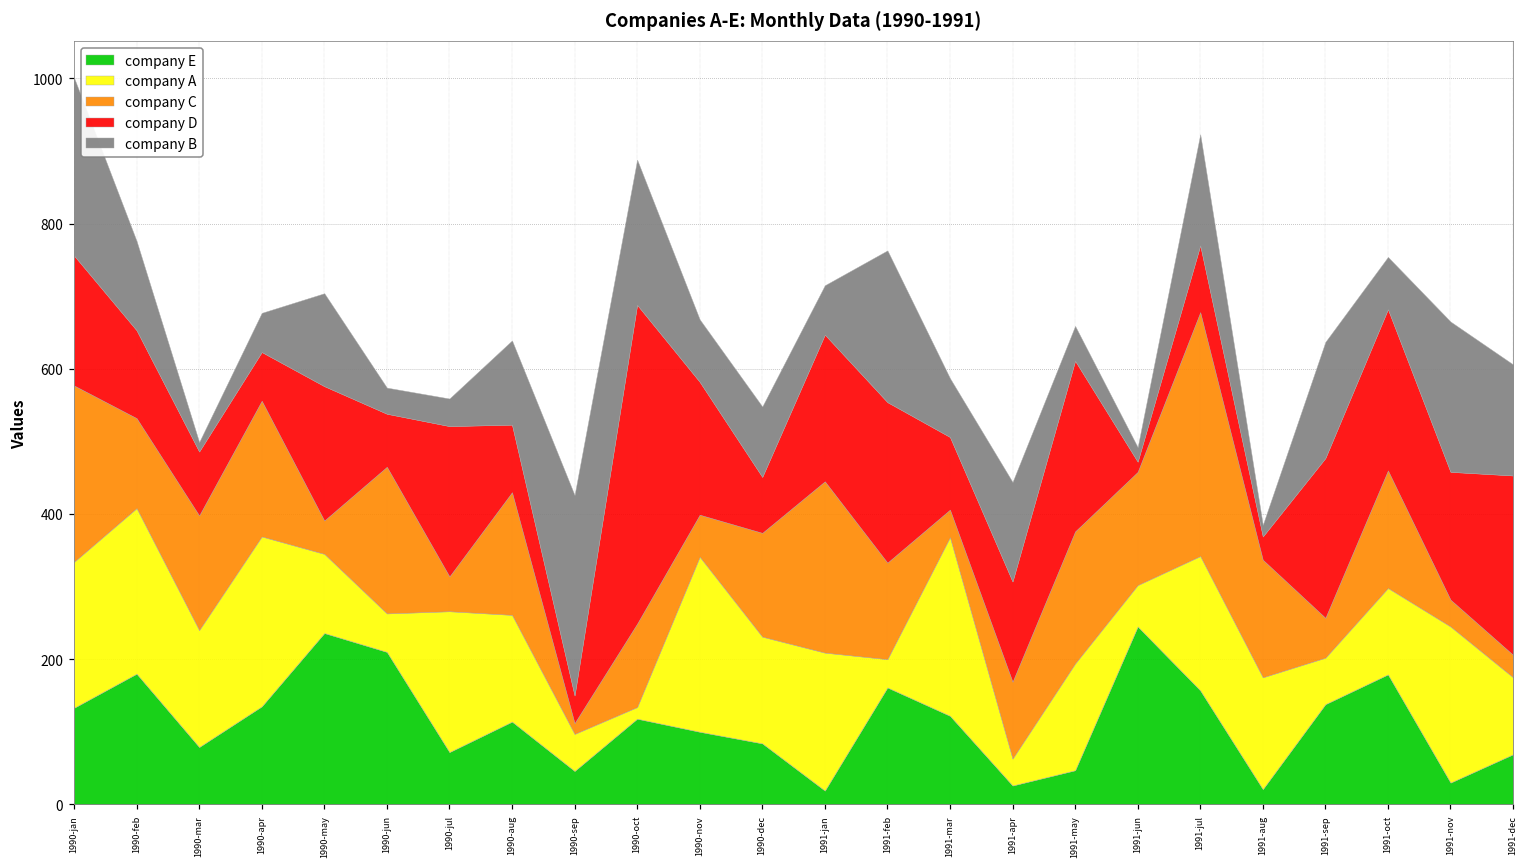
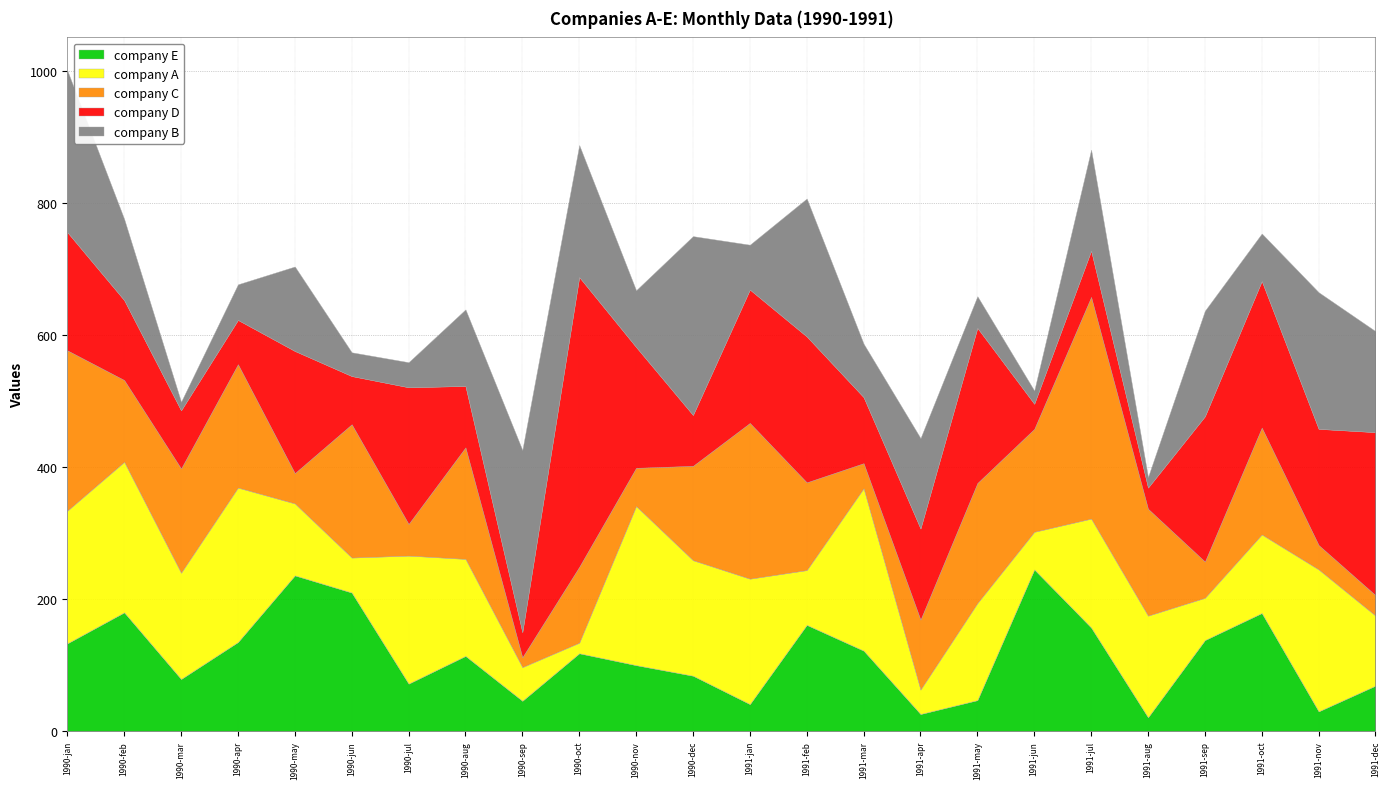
  {
    "company E": {
      "1990-jan": 130,
      "1990-feb": 180,
      "1990-mar": 80,
      "1990-apr": 140,
      "1990-may": 240,
      "1990-jun": 210,
      "1990-jul": 70,
      "1990-aug": 110,
      "1990-sep": 50,
      "1990-oct": 120,
      "1990-nov": 100,
      "1990-dec": 80,
-     "1991-jan": 20,
+     "1991-jan": 40,
      "1991-feb": 160,
      "1991-mar": 120,
      "1991-apr": 30,
      "1991-may": 50,
      "1991-jun": 250,
      "1991-jul": 160,
      "1991-aug": 20,
      "1991-sep": 140,
      "1991-oct": 180,
      "1991-nov": 30,
      "1991-dec": 70
    },
    "company A": {
      "1990-jan": 200,
      "1990-feb": 230,
      "1990-mar": 160,
      "1990-apr": 230,
      "1990-may": 110,
      "1990-jun": 50,
      "1990-jul": 190,
      "1990-aug": 150,
      "1990-sep": 50,
      "1990-oct": 20,
      "1990-nov": 240,
-     "1990-dec": 150,
+     "1990-dec": 180,
      "1991-jan": 190,
-     "1991-feb": 40,
+     "1991-feb": 80,
      "1991-mar": 250,
      "1991-apr": 40,
      "1991-may": 150,
      "1991-jun": 60,
-     "1991-jul": 190,
+     "1991-jul": 170,
      "1991-aug": 150,
      "1991-sep": 60,
      "1991-oct": 120,
      "1991-nov": 220,
      "1991-dec": 110
    },
    "company C": {
      "1990-jan": 240,
      "1990-feb": 120,
      "1990-mar": 160,
      "1990-apr": 190,
      "1990-may": 50,
      "1990-jun": 200,
      "1990-jul": 50,
      "1990-aug": 170,
      "1990-sep": 20,
      "1990-oct": 120,
      "1990-nov": 60,
      "1990-dec": 140,
      "1991-jan": 240,
      "1991-feb": 130,
      "1991-mar": 40,
      "1991-apr": 110,
      "1991-may": 180,
      "1991-jun": 160,
      "1991-jul": 340,
      "1991-aug": 160,
      "1991-sep": 60,
      "1991-oct": 160,
      "1991-nov": 40,
      "1991-dec": 30
    },
    "company D": {
      "1990-jan": 180,
      "1990-feb": 120,
      "1990-mar": 90,
      "1990-apr": 70,
      "1990-may": 190,
      "1990-jun": 70,
      "1990-jul": 210,
      "1990-aug": 90,
      "1990-sep": 40,
      "1990-oct": 440,
      "1990-nov": 180,
      "1990-dec": 80,
      "1991-jan": 200,
      "1991-feb": 220,
      "1991-mar": 100,
      "1991-apr": 140,
      "1991-may": 240,
-     "1991-jun": 10,
-     "1991-jul": 90,
+     "1991-jun": 40,
+     "1991-jul": 70,
      "1991-aug": 30,
      "1991-sep": 220,
      "1991-oct": 220,
      "1991-nov": 180,
      "1991-dec": 250
    },
    "company B": {
      "1990-jan": 250,
      "1990-feb": 120,
      "1990-mar": 10,
      "1990-apr": 50,
      "1990-may": 130,
      "1990-jun": 40,
      "1990-jul": 40,
      "1990-aug": 120,
      "1990-sep": 280,
      "1990-oct": 200,
      "1990-nov": 90,
-     "1990-dec": 100,
+     "1990-dec": 270,
      "1991-jan": 70,
      "1991-feb": 210,
      "1991-mar": 80,
      "1991-apr": 140,
      "1991-may": 50,
      "1991-jun": 20,
      "1991-jul": 150,
      "1991-aug": 20,
      "1991-sep": 160,
      "1991-oct": 70,
      "1991-nov": 210,
      "1991-dec": 150
    }
  }
